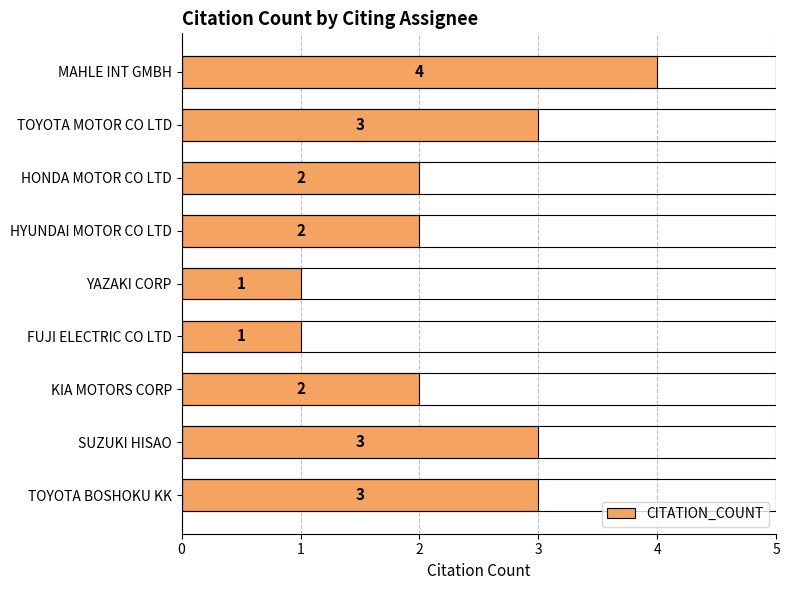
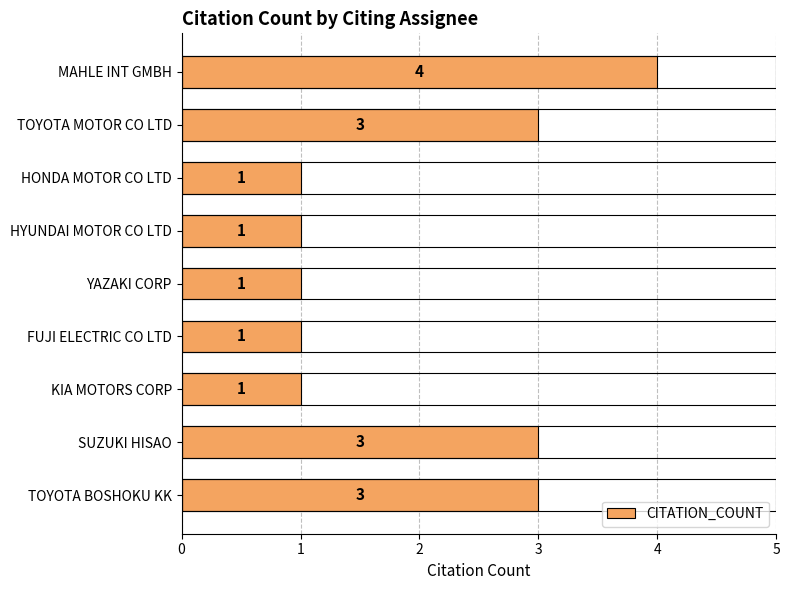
  {
    "MAHLE INT GMBH": 4,
    "TOYOTA MOTOR CO LTD": 3,
-   "HONDA MOTOR CO LTD": 2,
-   "HYUNDAI MOTOR CO LTD": 2,
+   "HONDA MOTOR CO LTD": 1,
+   "HYUNDAI MOTOR CO LTD": 1,
    "YAZAKI CORP": 1,
    "FUJI ELECTRIC CO LTD": 1,
-   "KIA MOTORS CORP": 2,
+   "KIA MOTORS CORP": 1,
    "SUZUKI HISAO": 3,
    "TOYOTA BOSHOKU KK": 3
  }
